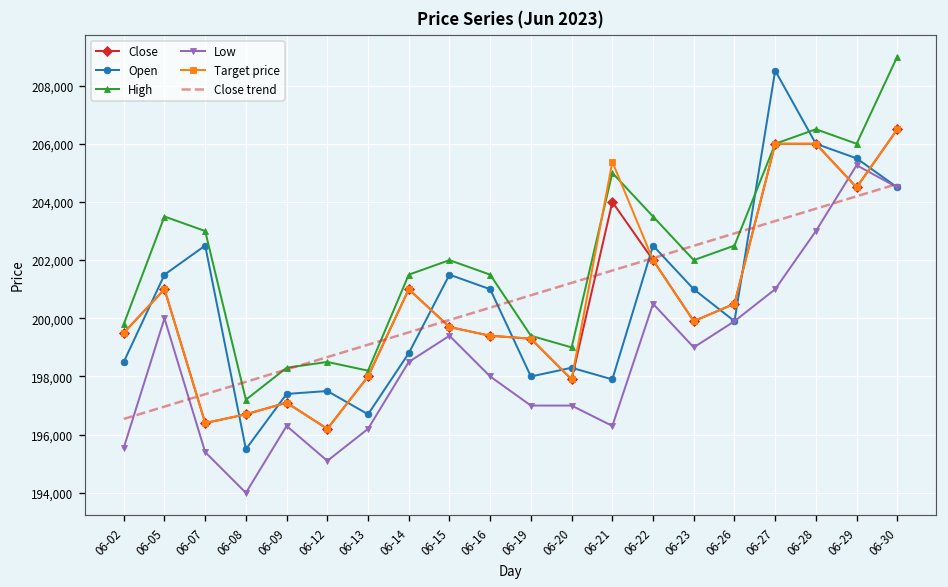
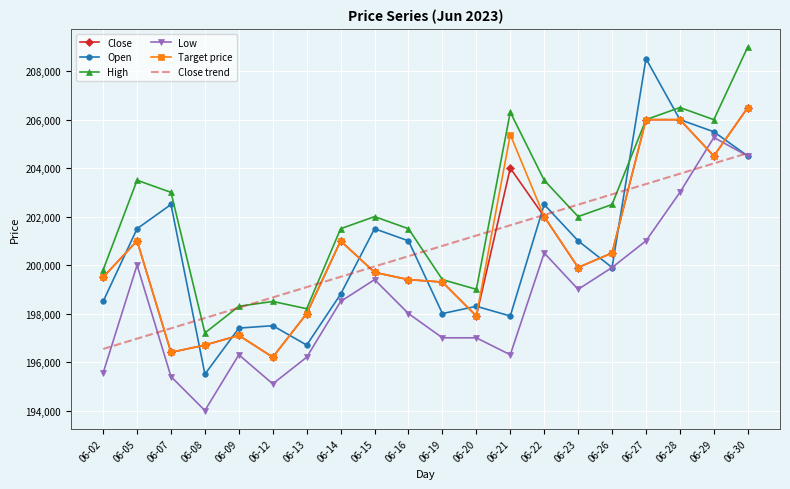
  {
    "Open": {
      "06-02": "198,500",
      "06-05": "201,500",
      "06-07": "202,500",
      "06-08": "195,500",
      "06-09": "197,400",
      "06-12": "197,500",
      "06-13": "196,700",
      "06-14": "198,800",
      "06-15": "201,500",
      "06-16": "201,000",
      "06-19": "198,000",
      "06-20": "198,300",
      "06-21": "197,900",
      "06-22": "202,500",
      "06-23": "201,000",
      "06-27": "208,500",
      "06-29": "205,500"
    },
    "High": {
      "06-02": "199,800",
      "06-05": "203,500",
      "06-07": "203,000",
      "06-08": "197,200",
      "06-12": "198,500",
      "06-13": "198,200",
      "06-14": "201,500",
      "06-15": "202,000",
      "06-16": "201,500",
      "06-20": "199,000",
-     "06-21": "205,000",
+     "06-21": "206,300",
      "06-22": "203,500",
      "06-23": "202,000",
      "06-26": "202,500",
      "06-28": "206,500",
      "06-29": "206,000",
      "06-30": "209,000"
    },
    "Low": {
      "06-02": "195,600",
      "06-05": "200,000",
      "06-07": "195,400",
      "06-08": "194,000",
      "06-09": "196,300",
      "06-12": "195,100",
      "06-13": "196,200",
      "06-14": "198,500",
      "06-15": "199,400",
      "06-16": "198,000",
      "06-19": "197,000",
      "06-20": "197,000",
      "06-21": "196,300",
      "06-22": "200,500",
      "06-23": "199,000",
      "06-27": "201,000",
      "06-28": "203,000",
      "06-29": "205,300"
    },
    "Target price": {
      "06-21": "205,400"
    }
  }
